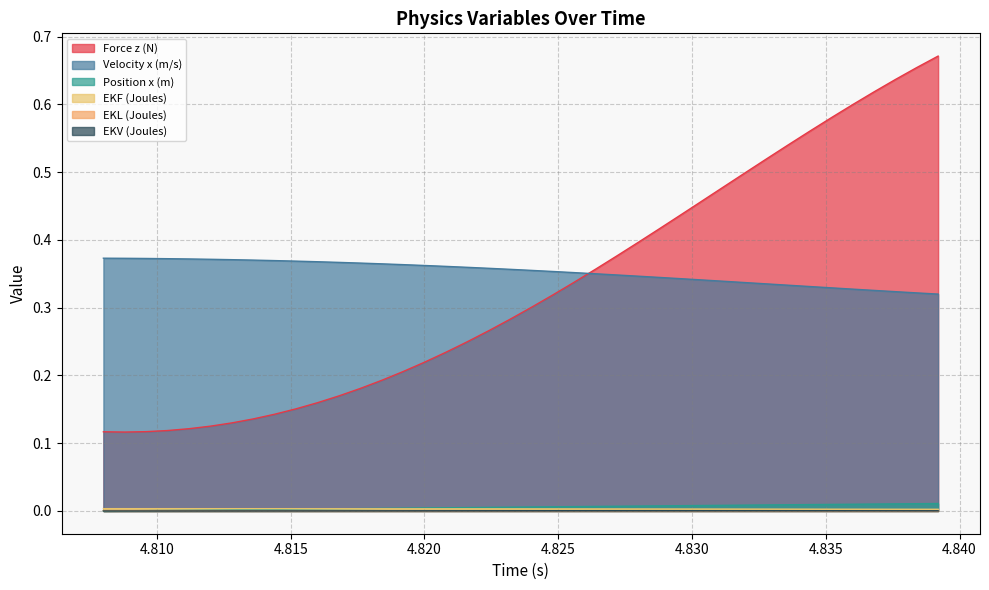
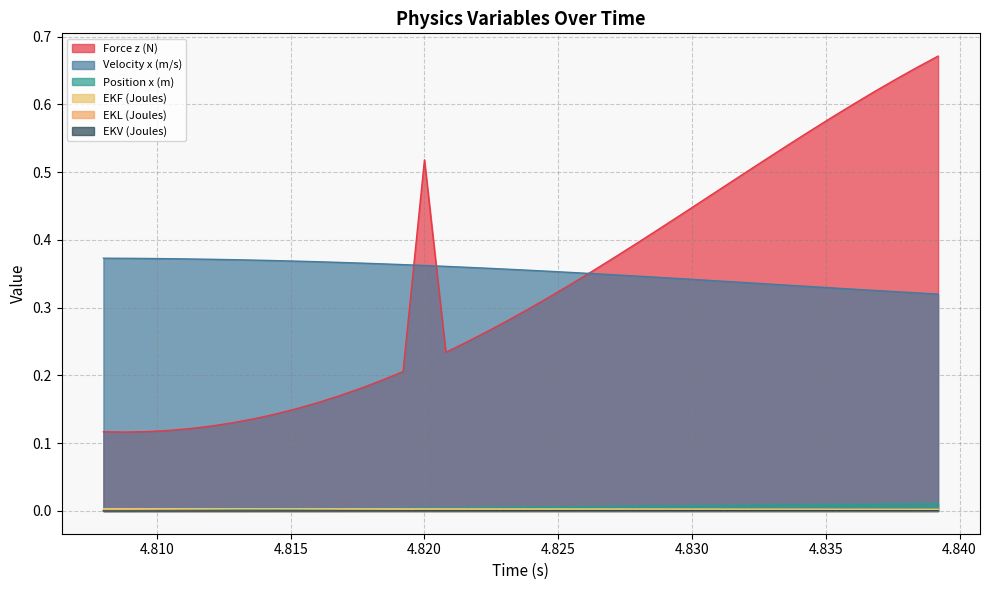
  {
    "Force z (N)": {
-     "4.820": 0.22
+     "4.820": 0.52
    }
  }
